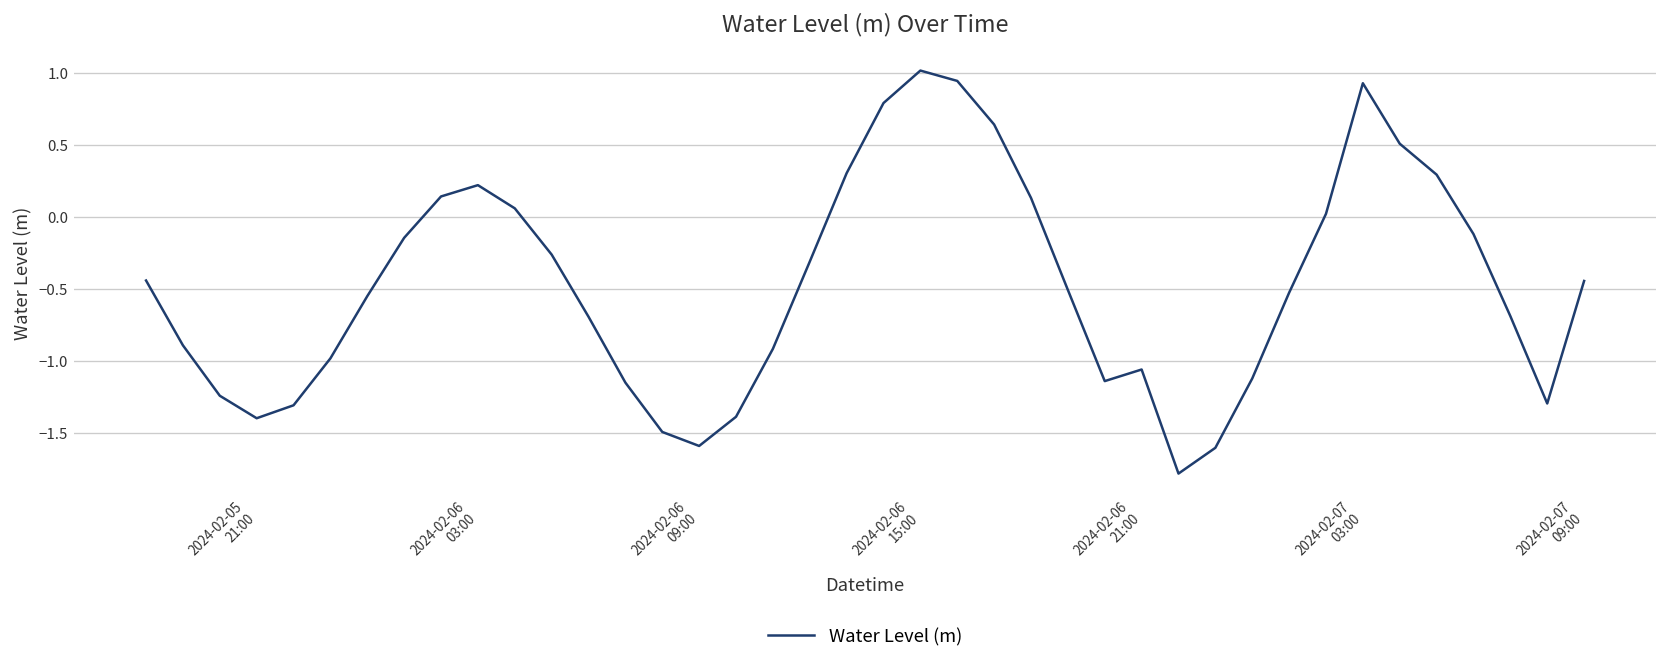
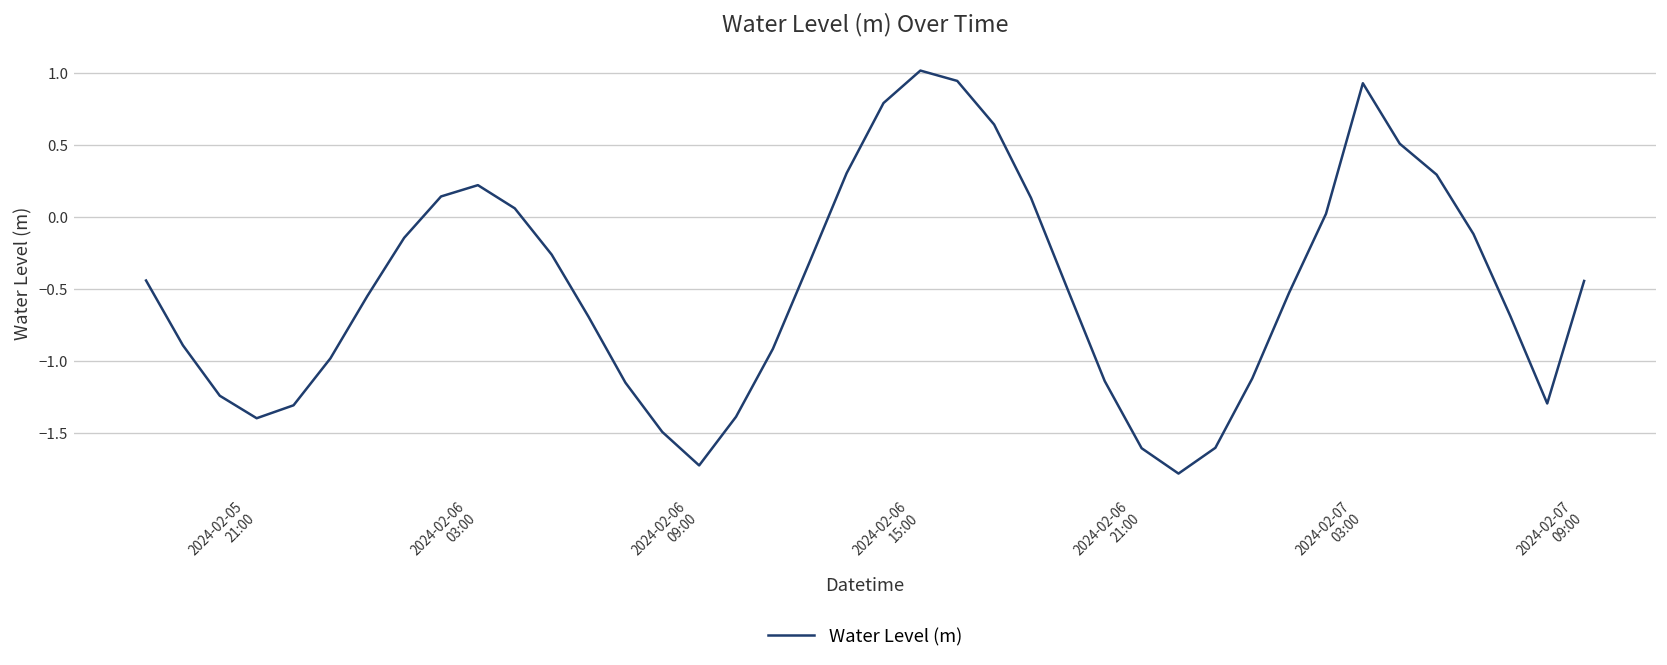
  {
    "2024-02-05 21:00": -1.40,
    "2024-02-06 03:00": 0.22,
-   "2024-02-06 09:00": -1.59,
+   "2024-02-06 09:00": -1.73,
    "2024-02-06 15:00": 1.01,
-   "2024-02-06 21:00": -1.06,
+   "2024-02-06 21:00": -1.61,
    "2024-02-07 03:00": 0.93,
    "2024-02-07 09:00": -0.45
  }
